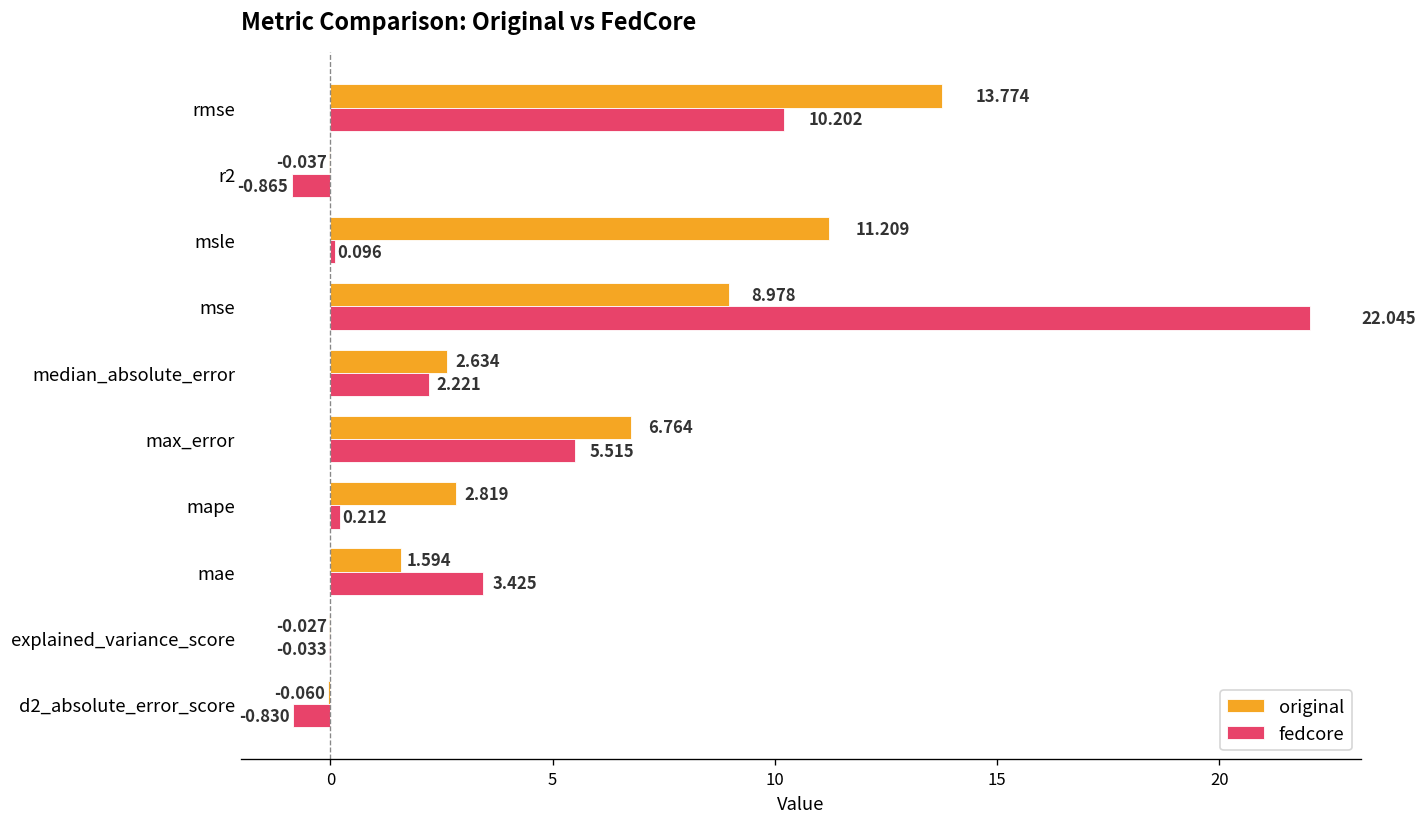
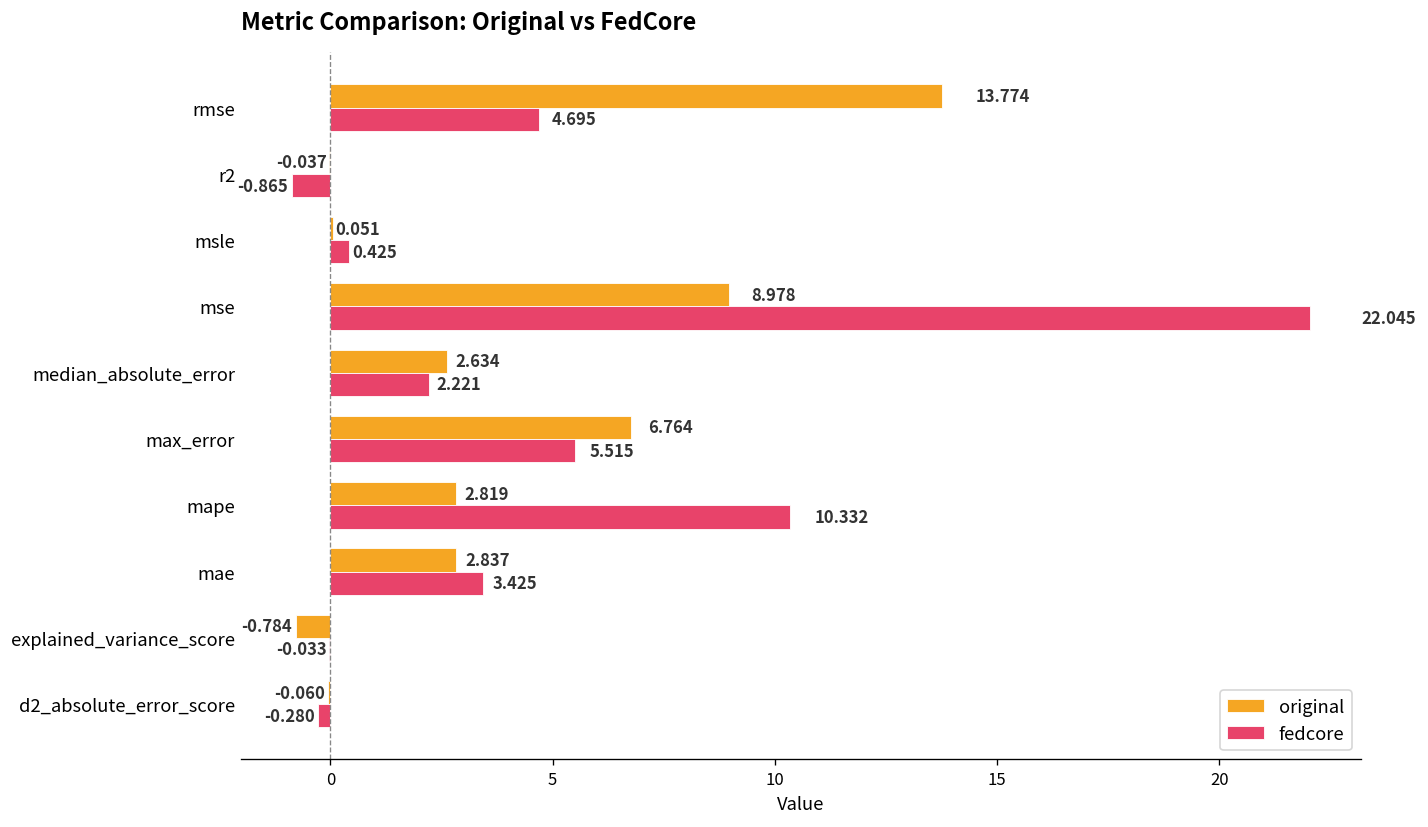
  {
    "original": {
      "r2": -0.037,
-     "msle": 11.209,
+     "msle": 0.051,
      "mse": 8.978,
      "median_absolute_error": 2.634,
      "max_error": 6.764,
      "mape": 2.819,
-     "mae": 1.594,
-     "explained_variance_score": -0.027,
+     "mae": 2.837,
+     "explained_variance_score": -0.784,
      "d2_absolute_error_score": -0.060
    },
    "fedcore": {
-     "rmse": 10.202,
+     "rmse": 4.695,
      "r2": -0.865,
-     "msle": 0.096,
+     "msle": 0.425,
      "median_absolute_error": 2.221,
      "max_error": 5.515,
-     "mape": 0.212,
+     "mape": 10.332,
      "mae": 3.425,
      "explained_variance_score": -0.033,
-     "d2_absolute_error_score": -0.830
+     "d2_absolute_error_score": -0.280
    }
  }
